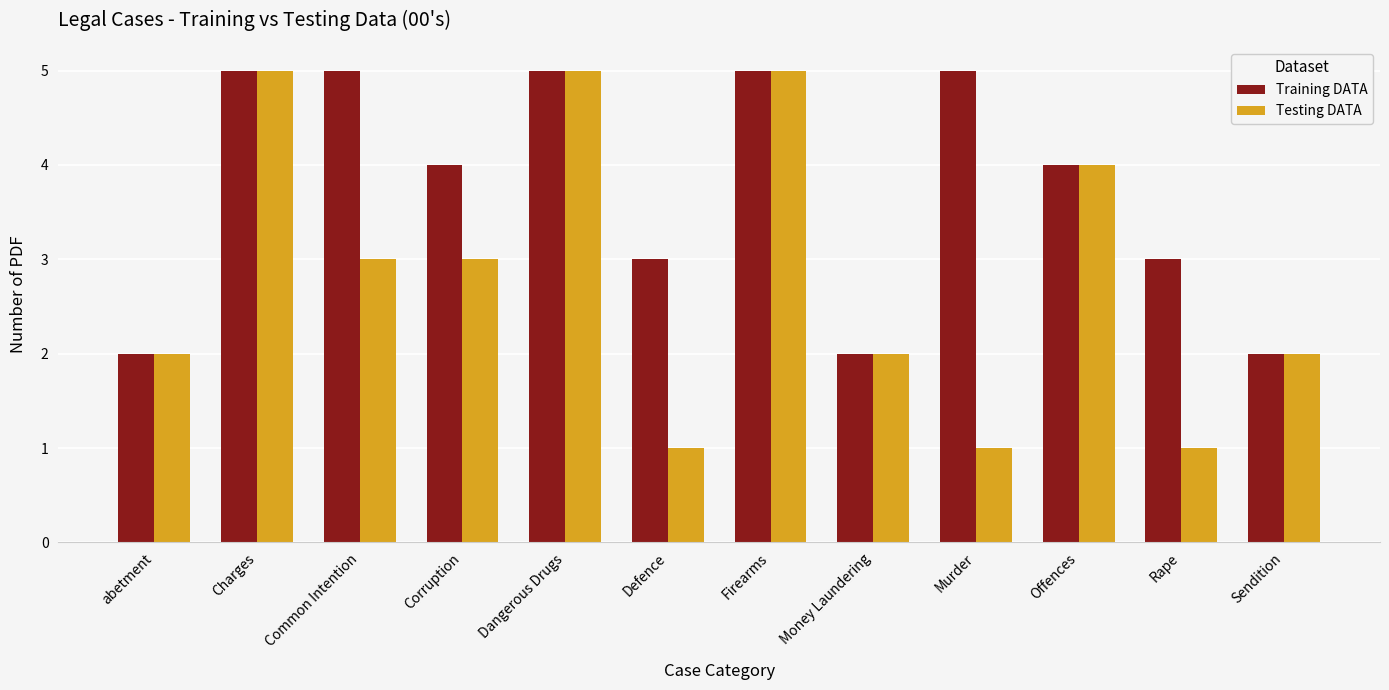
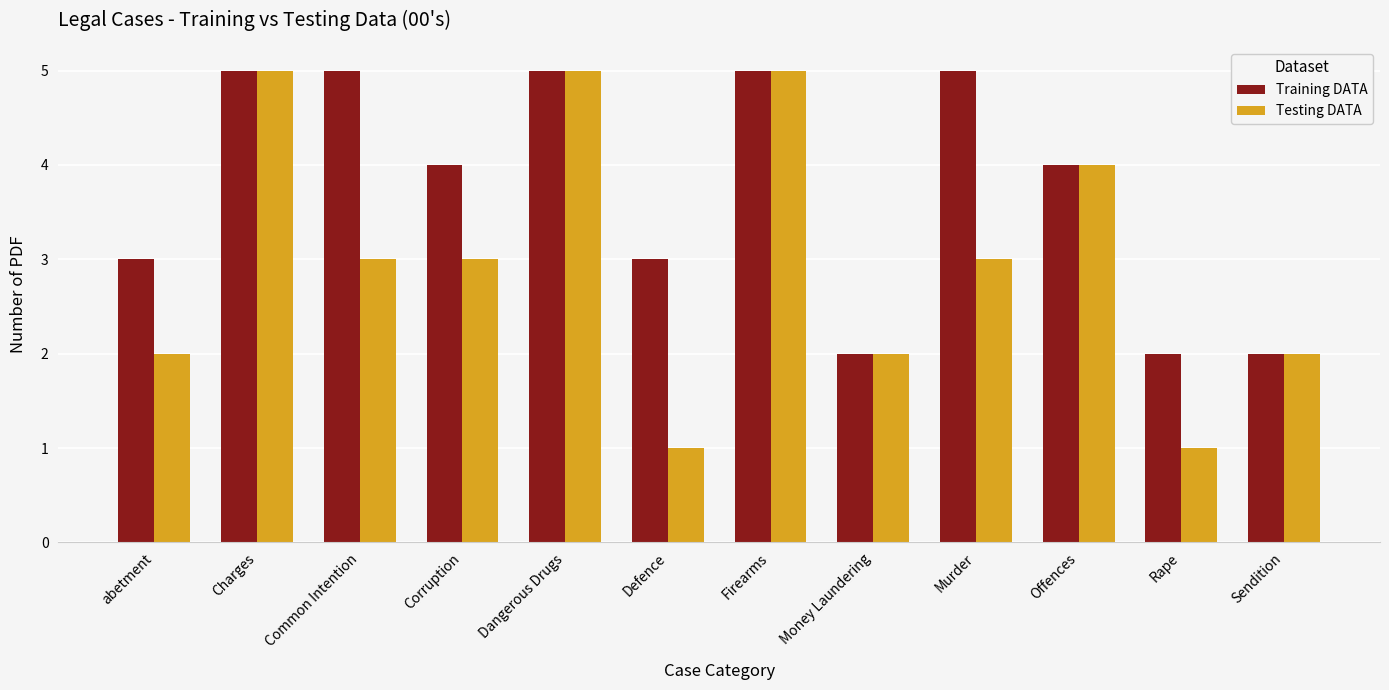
  {
    "Training DATA": {
-     "abetment": 2,
+     "abetment": 3,
      "Charges": 5,
      "Common Intention": 5,
      "Corruption": 4,
      "Dangerous Drugs": 5,
      "Defence": 3,
      "Firearms": 5,
      "Money Laundering": 2,
      "Murder": 5,
      "Offences": 4,
-     "Rape": 3,
+     "Rape": 2,
      "Sendition": 2
    },
    "Testing DATA": {
      "abetment": 2,
      "Charges": 5,
      "Common Intention": 3,
      "Corruption": 3,
      "Dangerous Drugs": 5,
      "Defence": 1,
      "Firearms": 5,
      "Money Laundering": 2,
-     "Murder": 1,
+     "Murder": 3,
      "Offences": 4,
      "Rape": 1,
      "Sendition": 2
    }
  }
